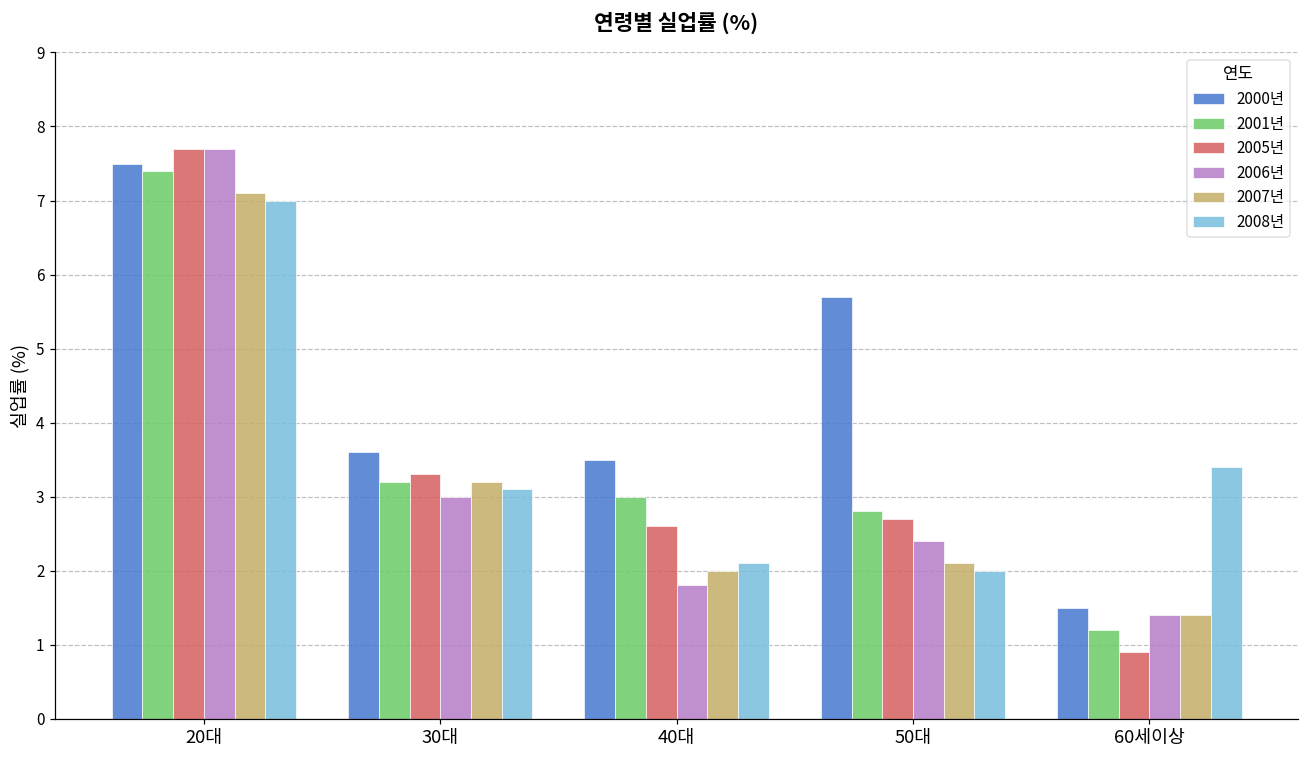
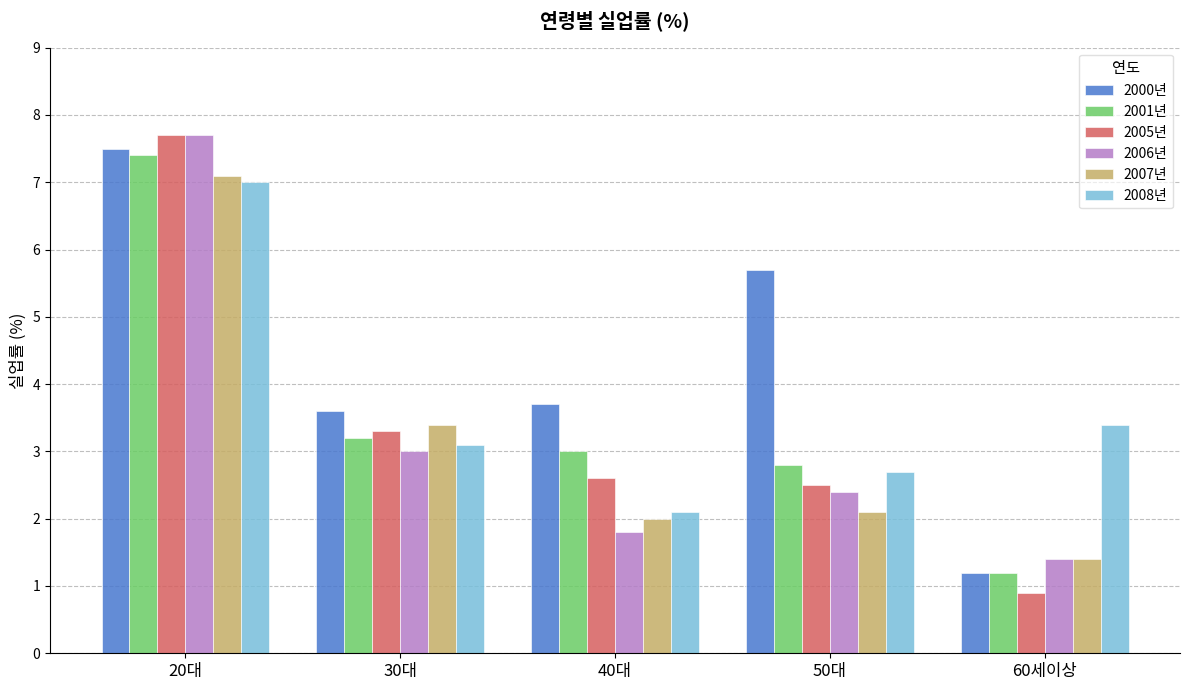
  {
    "2000년": {
      "20대": 7.5,
      "30대": 3.6,
-     "40대": 3.5,
+     "40대": 3.7,
      "50대": 5.7,
-     "60세이상": 1.5
+     "60세이상": 1.2
    },
    "2001년": {
      "20대": 7.4,
      "30대": 3.2,
      "40대": 3.0,
      "50대": 2.8,
      "60세이상": 1.2
    },
    "2005년": {
      "20대": 7.7,
      "30대": 3.3,
      "40대": 2.6,
-     "50대": 2.7,
+     "50대": 2.5,
      "60세이상": 0.9
    },
    "2006년": {
      "20대": 7.7,
      "30대": 3.0,
      "40대": 1.8,
      "50대": 2.4,
      "60세이상": 1.4
    },
    "2007년": {
      "20대": 7.1,
-     "30대": 3.2,
+     "30대": 3.4,
      "40대": 2.0,
      "50대": 2.1,
      "60세이상": 1.4
    },
    "2008년": {
      "20대": 7.0,
      "30대": 3.1,
      "40대": 2.1,
-     "50대": 2.0,
+     "50대": 2.7,
      "60세이상": 3.4
    }
  }
